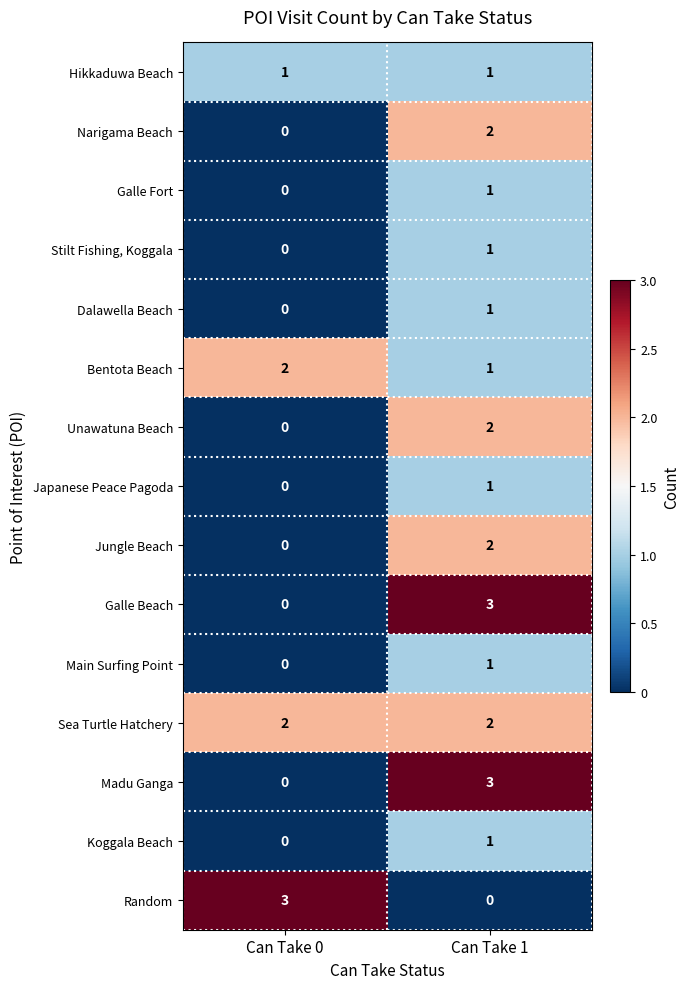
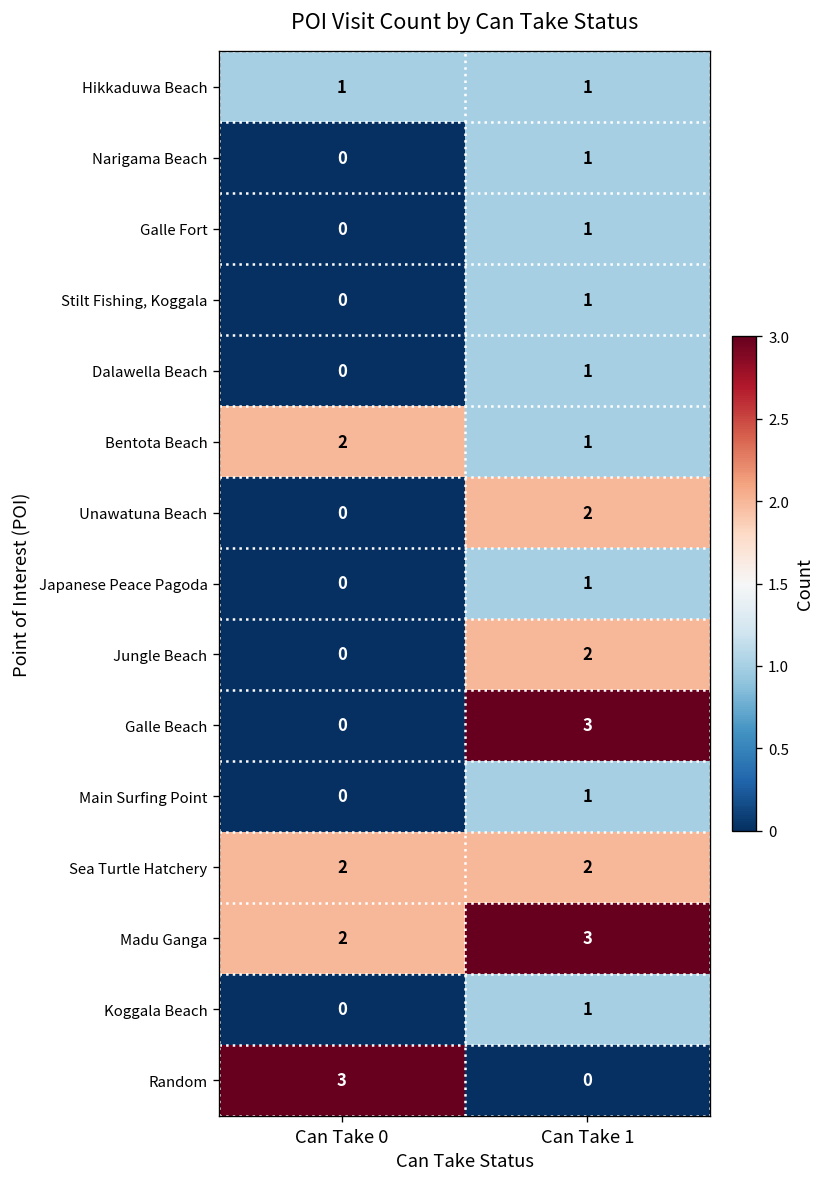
  {
    "Hikkaduwa Beach": {
      "Can Take 0": 1,
      "Can Take 1": 1
    },
    "Narigama Beach": {
      "Can Take 0": 0,
-     "Can Take 1": 2
+     "Can Take 1": 1
    },
    "Galle Fort": {
      "Can Take 0": 0,
      "Can Take 1": 1
    },
    "Stilt Fishing, Koggala": {
      "Can Take 0": 0,
      "Can Take 1": 1
    },
    "Dalawella Beach": {
      "Can Take 0": 0,
      "Can Take 1": 1
    },
    "Bentota Beach": {
      "Can Take 0": 2,
      "Can Take 1": 1
    },
    "Unawatuna Beach": {
      "Can Take 0": 0,
      "Can Take 1": 2
    },
    "Japanese Peace Pagoda": {
      "Can Take 0": 0,
      "Can Take 1": 1
    },
    "Jungle Beach": {
      "Can Take 0": 0,
      "Can Take 1": 2
    },
    "Galle Beach": {
      "Can Take 0": 0,
      "Can Take 1": 3
    },
    "Main Surfing Point": {
      "Can Take 0": 0,
      "Can Take 1": 1
    },
    "Sea Turtle Hatchery": {
      "Can Take 0": 2,
      "Can Take 1": 2
    },
    "Madu Ganga": {
-     "Can Take 0": 0,
+     "Can Take 0": 2,
      "Can Take 1": 3
    },
    "Koggala Beach": {
      "Can Take 0": 0,
      "Can Take 1": 1
    },
    "Random": {
      "Can Take 0": 3,
      "Can Take 1": 0
    }
  }
